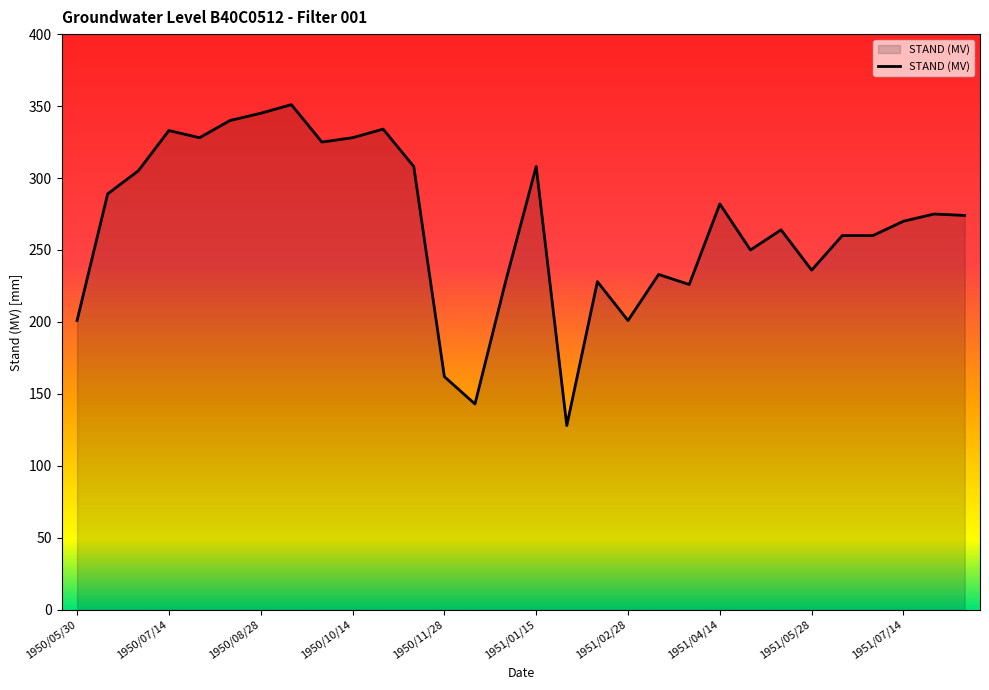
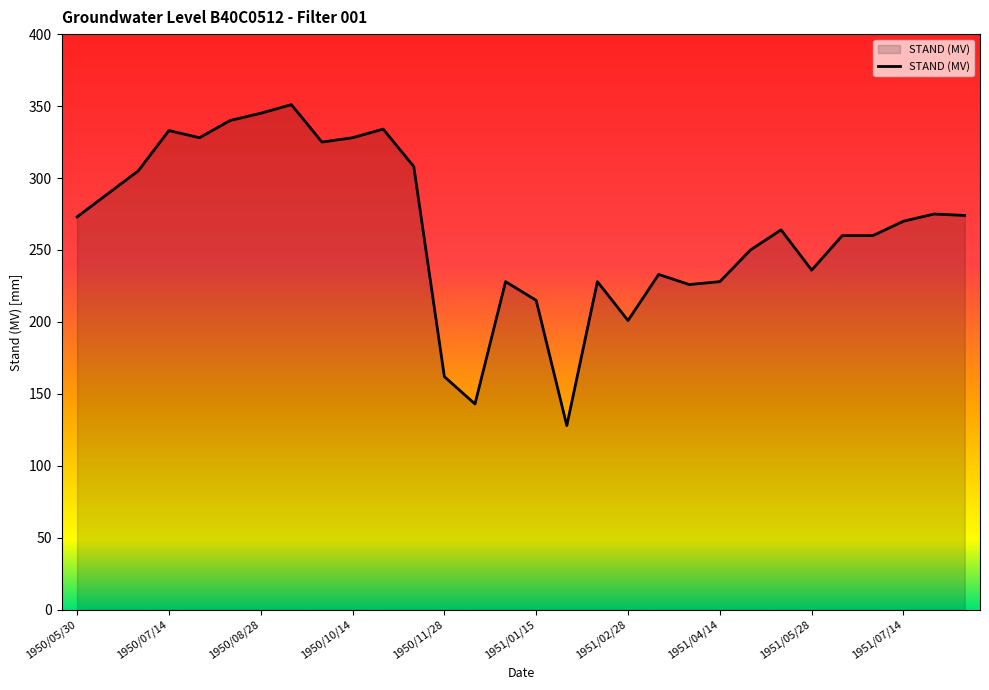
  {
-   "1950/05/30": 201,
+   "1950/05/30": 273,
    "1950/07/14": 333,
    "1950/08/28": 345,
    "1950/10/14": 328,
    "1950/11/28": 162,
-   "1951/01/15": 308,
+   "1951/01/15": 215,
    "1951/02/28": 201,
-   "1951/04/14": 282,
+   "1951/04/14": 228,
    "1951/05/28": 236,
    "1951/07/14": 270
  }
